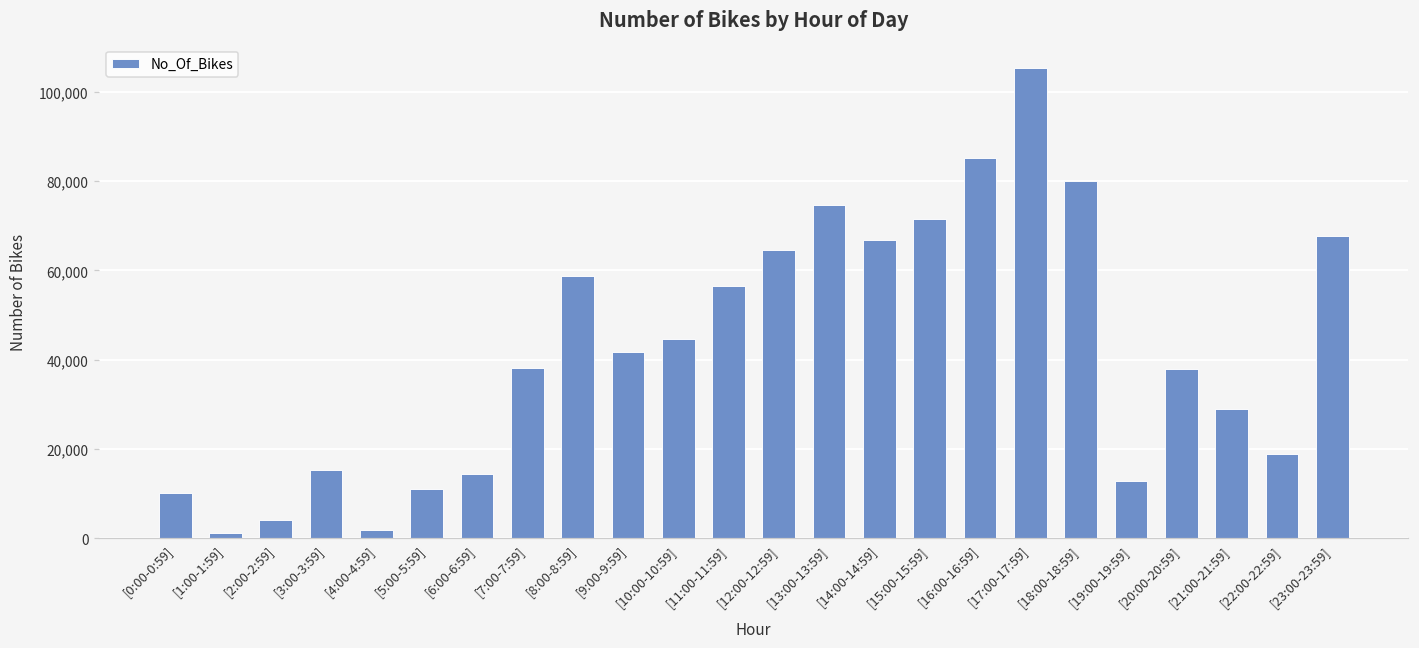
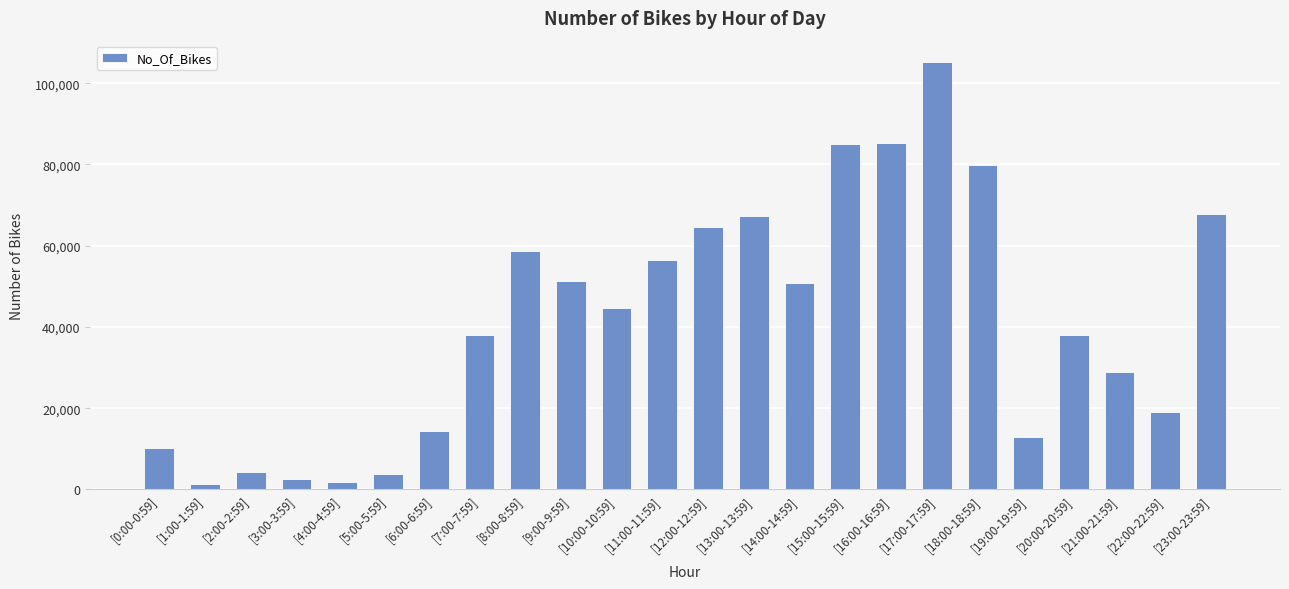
  {
    "[0:00-0:59]": "10,000",
    "[1:00-1:59]": "1,000",
    "[2:00-2:59]": "4,000",
-   "[3:00-3:59]": "15,000",
+   "[3:00-3:59]": "2,000",
    "[4:00-4:59]": "2,000",
-   "[5:00-5:59]": "11,000",
+   "[5:00-5:59]": "4,000",
    "[6:00-6:59]": "14,000",
    "[7:00-7:59]": "38,000",
    "[8:00-8:59]": "59,000",
-   "[9:00-9:59]": "42,000",
+   "[9:00-9:59]": "51,000",
    "[10:00-10:59]": "45,000",
    "[11:00-11:59]": "57,000",
    "[12:00-12:59]": "65,000",
-   "[13:00-13:59]": "75,000",
-   "[14:00-14:59]": "67,000",
-   "[15:00-15:59]": "72,000",
+   "[13:00-13:59]": "67,000",
+   "[14:00-14:59]": "51,000",
+   "[15:00-15:59]": "85,000",
    "[16:00-16:59]": "85,000",
    "[17:00-17:59]": "105,000",
    "[18:00-18:59]": "80,000",
    "[19:00-19:59]": "13,000",
    "[20:00-20:59]": "38,000",
    "[21:00-21:59]": "29,000",
    "[22:00-22:59]": "19,000",
    "[23:00-23:59]": "68,000"
  }
